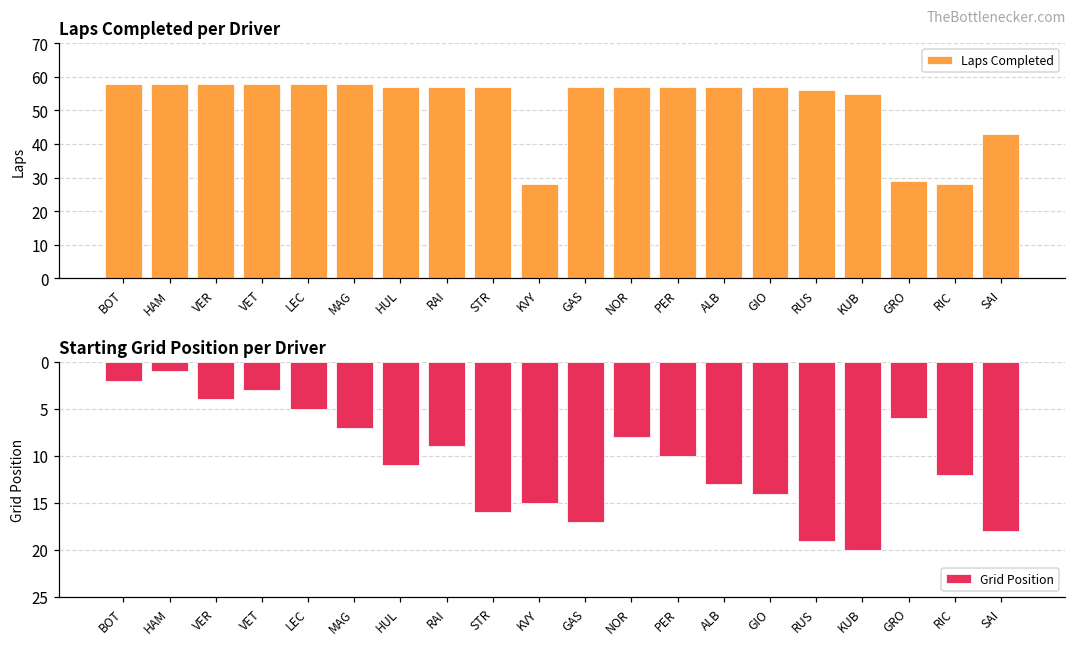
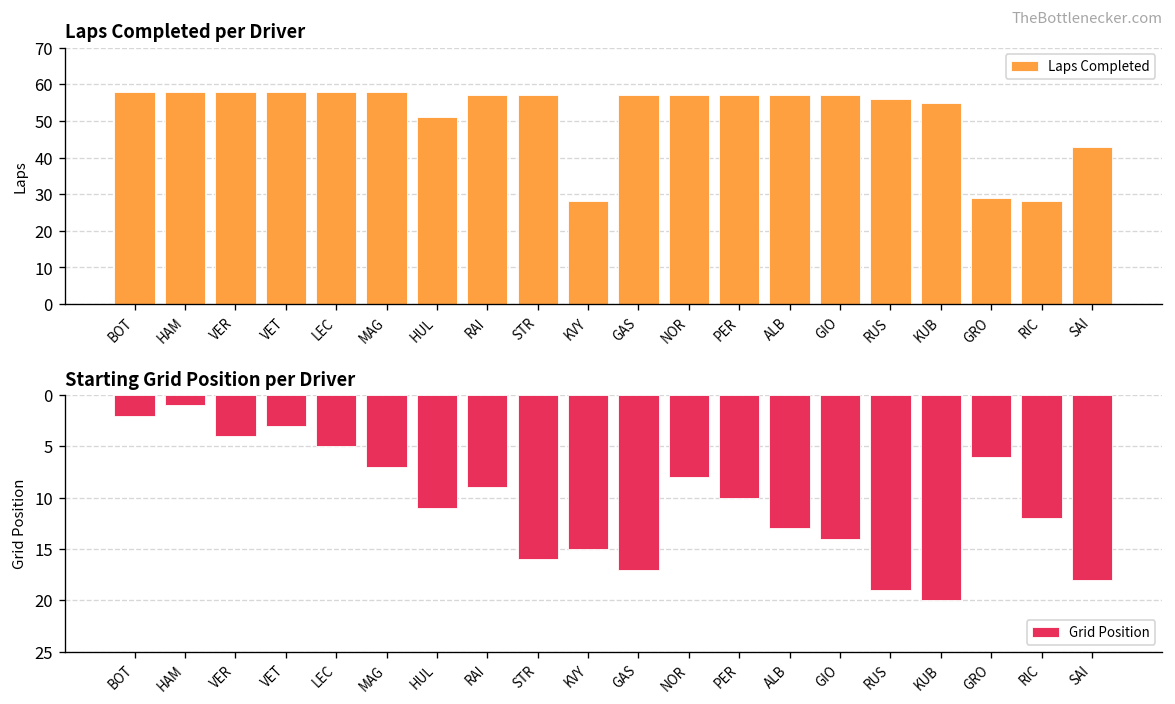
  {
    "Laps Completed per Driver": {
      "BOT": 58,
      "HAM": 58,
      "VER": 58,
      "VET": 58,
      "LEC": 58,
      "MAG": 58,
-     "HUL": 57,
+     "HUL": 51,
      "RAI": 57,
      "STR": 57,
      "KVY": 28,
      "GAS": 57,
      "NOR": 57,
      "PER": 57,
      "ALB": 57,
      "GIO": 57,
      "RUS": 56,
      "KUB": 55,
      "GRO": 29,
      "RIC": 28,
      "SAI": 43
    },
    "Starting Grid Position per Driver": {
      "BOT": 2,
      "HAM": 1,
      "VER": 4,
      "VET": 3,
      "LEC": 5,
      "MAG": 7,
      "HUL": 11,
      "RAI": 9,
      "STR": 16,
      "KVY": 15,
      "GAS": 17,
      "NOR": 8,
      "PER": 10,
      "ALB": 13,
      "GIO": 14,
      "RUS": 19,
      "KUB": 20,
      "GRO": 6,
      "RIC": 12,
      "SAI": 18
    }
  }
